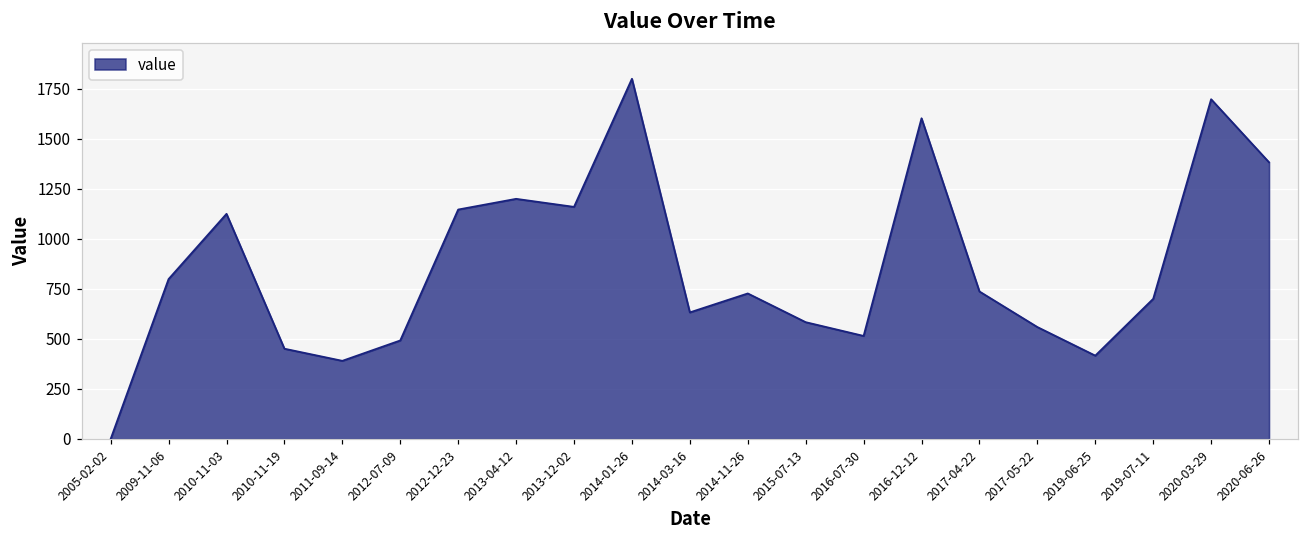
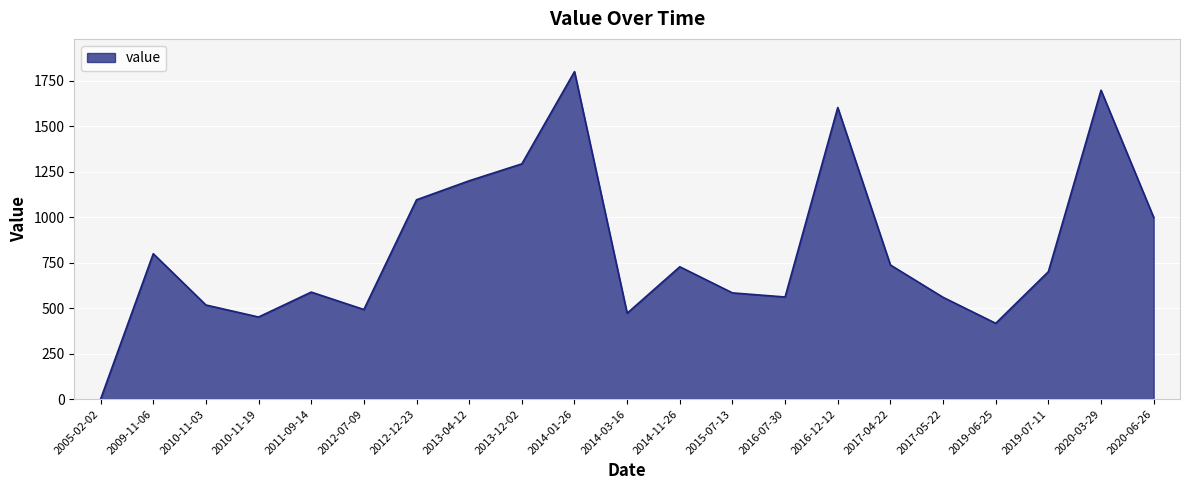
  {
    "2005-02-02": 0,
    "2009-11-06": 800,
-   "2010-11-03": 1130,
+   "2010-11-03": 520,
    "2010-11-19": 450,
-   "2011-09-14": 390,
+   "2011-09-14": 590,
    "2012-07-09": 490,
-   "2012-12-23": 1150,
+   "2012-12-23": 1100,
    "2013-04-12": 1200,
-   "2013-12-02": 1160,
+   "2013-12-02": 1290,
    "2014-01-26": 1800,
-   "2014-03-16": 630,
+   "2014-03-16": 470,
    "2014-11-26": 730,
    "2015-07-13": 580,
-   "2016-07-30": 520,
+   "2016-07-30": 560,
    "2016-12-12": 1600,
    "2017-04-22": 740,
    "2017-05-22": 560,
    "2019-06-25": 420,
    "2019-07-11": 700,
    "2020-03-29": 1700,
-   "2020-06-26": 1380
+   "2020-06-26": 1000
  }
